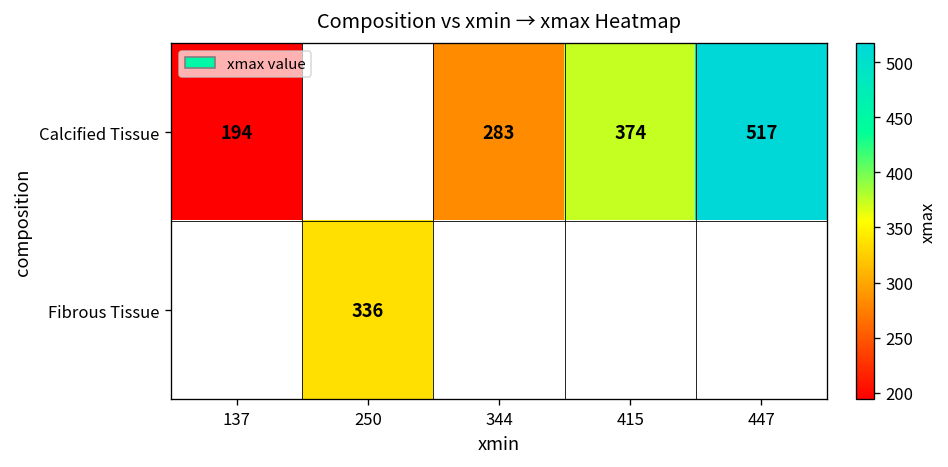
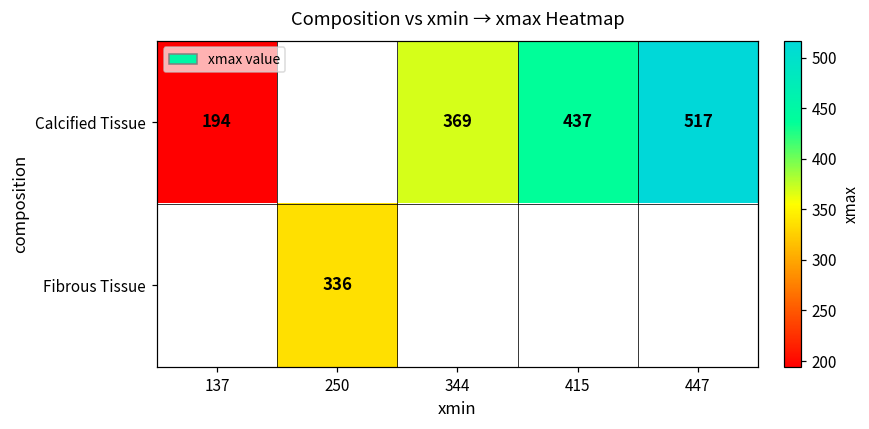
  {
    "Calcified Tissue": {
      "137": 194,
-     "344": 283,
-     "415": 374,
+     "344": 369,
+     "415": 437,
      "447": 517
    },
    "Fibrous Tissue": {
      "250": 336
    }
  }
